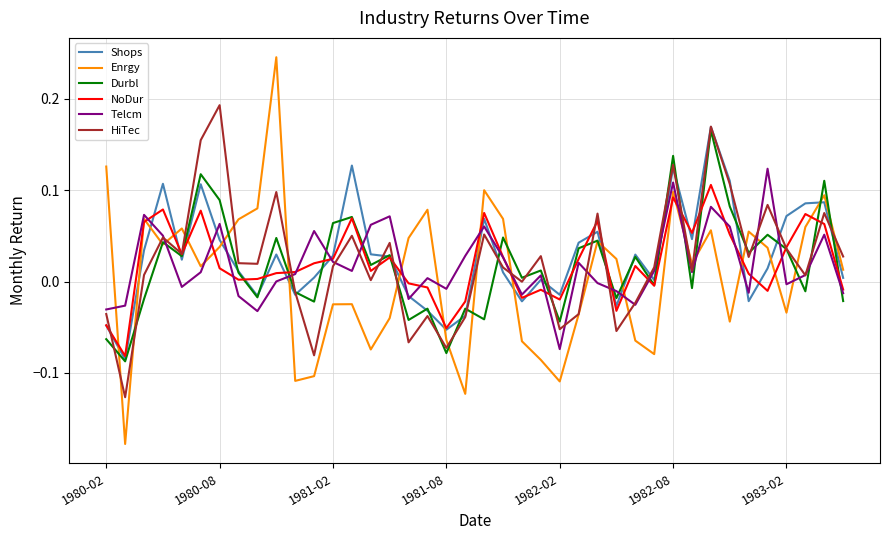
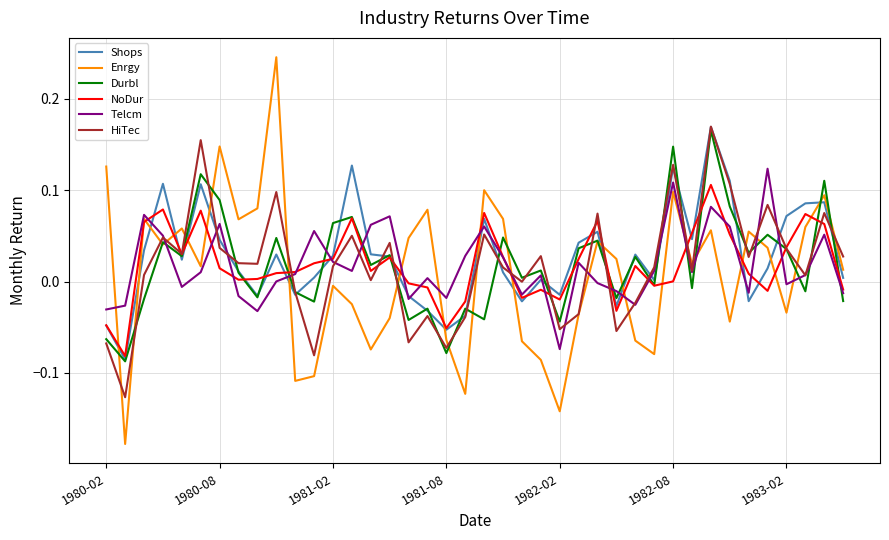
  {
    "Shops": {
      "1980-08": 0.05,
      "1981-02": 0.03,
      "1982-02": -0.01,
      "1982-08": 0.12,
      "1983-02": 0.07
    },
    "Enrgy": {
      "1980-02": 0.13,
-     "1980-08": 0.04,
-     "1981-02": -0.02,
+     "1980-08": 0.15,
+     "1981-02": 0.00,
      "1981-08": -0.06,
-     "1982-02": -0.11,
+     "1982-02": -0.14,
      "1982-08": 0.10,
      "1983-02": -0.03
    },
    "Durbl": {
      "1980-02": -0.06,
      "1980-08": 0.09,
      "1981-02": 0.06,
      "1981-08": -0.08,
      "1982-02": -0.04,
-     "1982-08": 0.14
+     "1982-08": 0.15
    },
    "NoDur": {
      "1980-08": 0.01,
      "1981-02": 0.02,
      "1982-02": -0.02,
-     "1982-08": 0.09
+     "1982-08": 0.00
    },
    "Telcm": {
      "1980-02": -0.03,
      "1980-08": 0.06,
      "1981-02": 0.02,
-     "1981-08": -0.01,
+     "1981-08": -0.02,
      "1982-02": -0.07,
      "1982-08": 0.11,
      "1983-02": 0.00
    },
    "HiTec": {
-     "1980-02": -0.04,
-     "1980-08": 0.19,
+     "1980-02": -0.07,
+     "1980-08": 0.04,
      "1981-02": 0.02,
      "1981-08": -0.07,
      "1982-02": -0.05,
      "1982-08": 0.13
    }
  }
